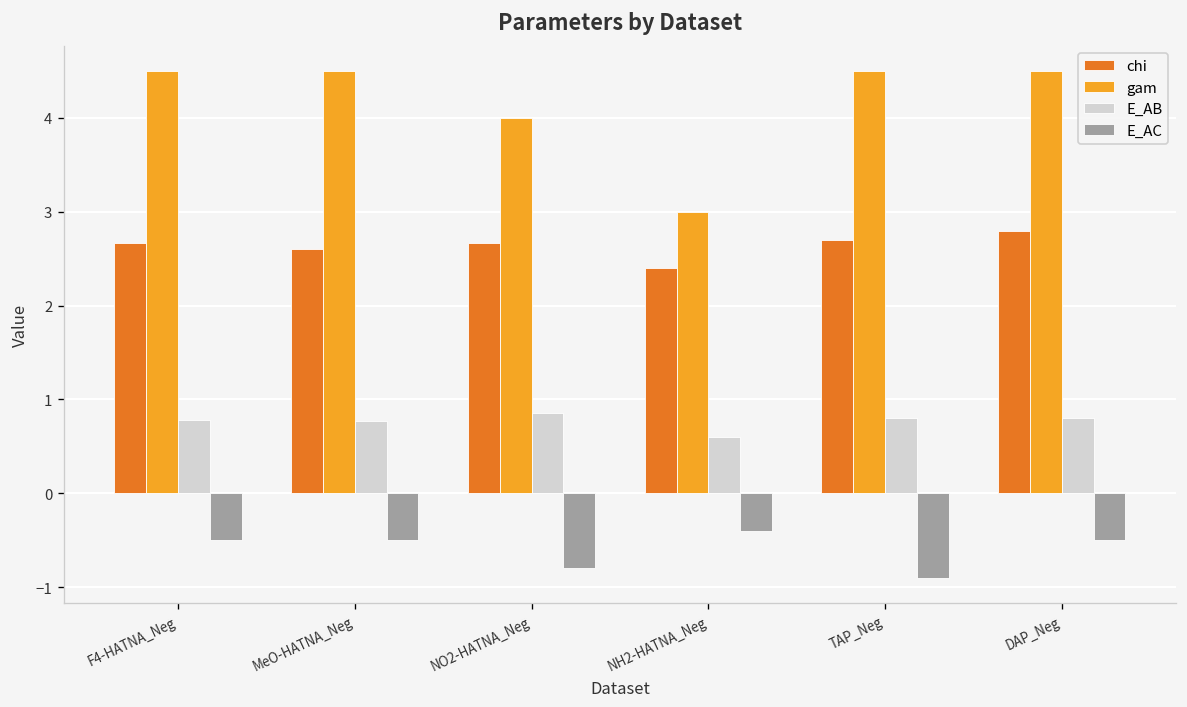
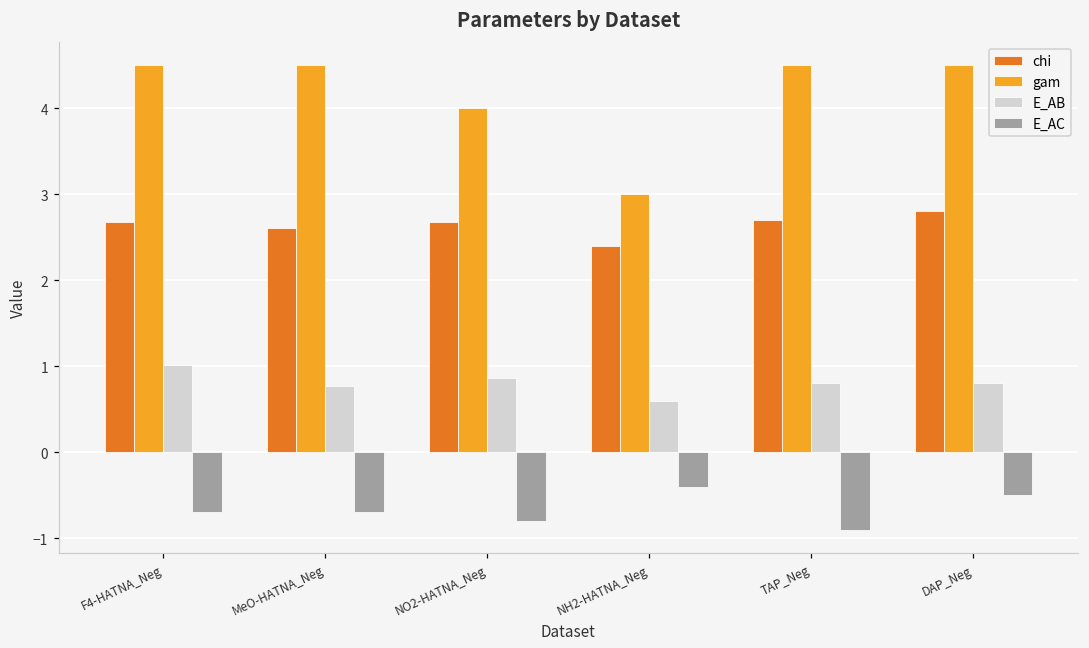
  {
    "E_AB": {
-     "F4-HATNA_Neg": 0.8,
+     "F4-HATNA_Neg": 1.0,
      "MeO-HATNA_Neg": 0.8,
      "NO2-HATNA_Neg": 0.9,
      "NH2-HATNA_Neg": 0.6,
      "TAP_Neg": 0.8,
      "DAP_Neg": 0.8
    },
    "E_AC": {
-     "F4-HATNA_Neg": -0.5,
-     "MeO-HATNA_Neg": -0.5,
+     "F4-HATNA_Neg": -0.7,
+     "MeO-HATNA_Neg": -0.7,
      "NO2-HATNA_Neg": -0.8,
      "NH2-HATNA_Neg": -0.4,
      "TAP_Neg": -0.9,
      "DAP_Neg": -0.5
    }
  }
